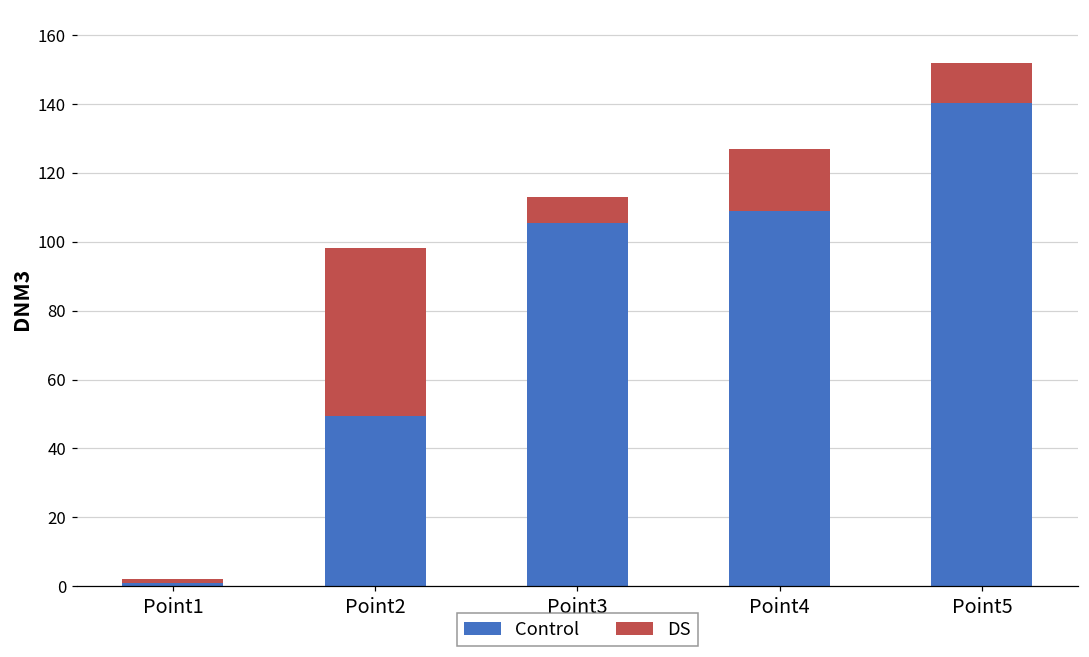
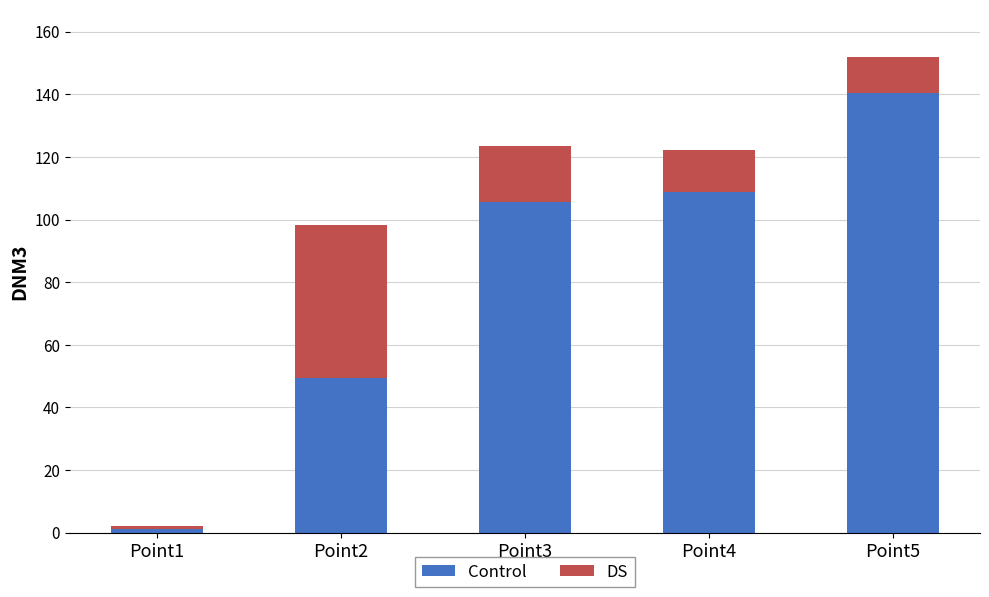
  {
    "Control": {
      "Point1": 1,
      "Point2": 49,
      "Point3": 106,
      "Point4": 109,
      "Point5": 140
    },
    "DS": {
      "Point1": 1,
      "Point2": 49,
-     "Point3": 7,
-     "Point4": 18,
+     "Point3": 18,
+     "Point4": 13,
      "Point5": 12
    }
  }
